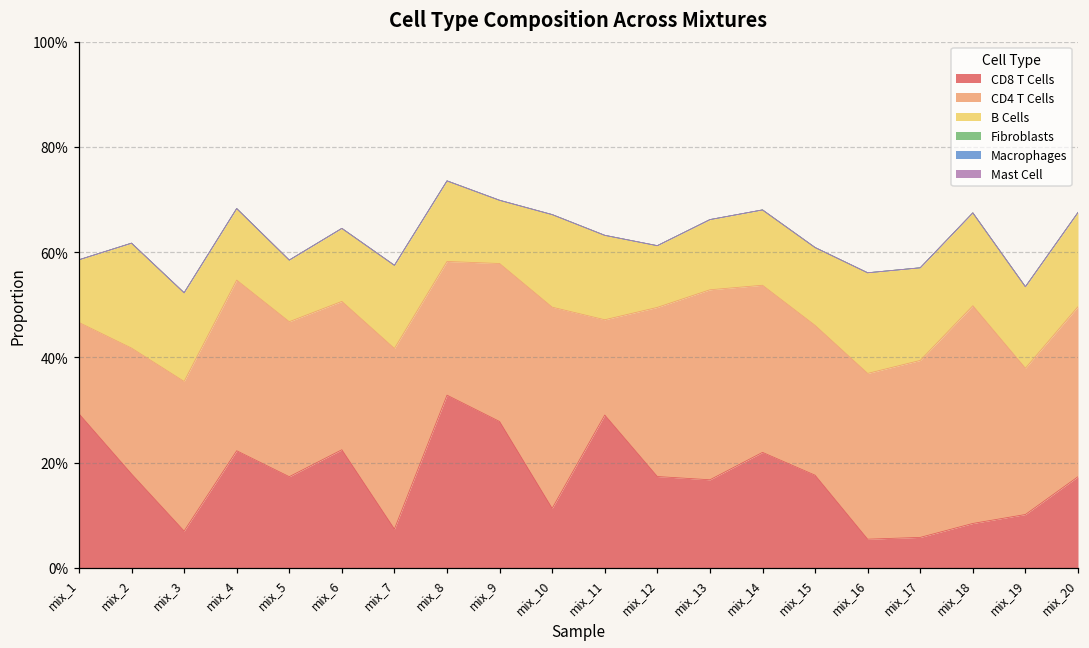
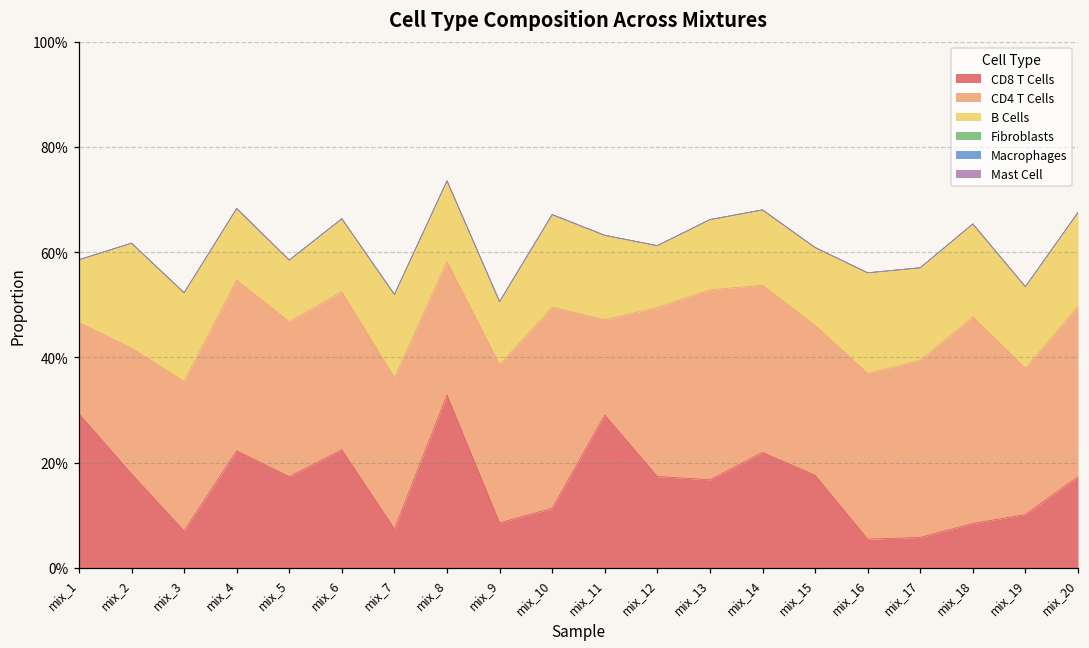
  {
    "CD8 T Cells": {
      "mix_1": "29%",
      "mix_2": "18%",
      "mix_3": "7%",
      "mix_4": "22%",
      "mix_5": "17%",
      "mix_6": "22%",
      "mix_7": "7%",
      "mix_8": "33%",
-     "mix_9": "28%",
+     "mix_9": "9%",
      "mix_10": "11%",
      "mix_11": "29%",
      "mix_12": "17%",
      "mix_13": "17%",
      "mix_14": "22%",
      "mix_15": "18%",
      "mix_16": "5%",
      "mix_17": "6%",
      "mix_18": "8%",
      "mix_19": "10%",
      "mix_20": "17%"
    },
    "CD4 T Cells": {
      "mix_1": "17%",
      "mix_2": "24%",
      "mix_3": "28%",
      "mix_4": "32%",
      "mix_5": "29%",
-     "mix_6": "28%",
-     "mix_7": "34%",
+     "mix_6": "30%",
+     "mix_7": "29%",
      "mix_8": "25%",
      "mix_9": "30%",
      "mix_10": "38%",
      "mix_11": "18%",
      "mix_12": "32%",
      "mix_13": "36%",
      "mix_14": "32%",
      "mix_15": "28%",
      "mix_16": "32%",
      "mix_17": "34%",
-     "mix_18": "41%",
+     "mix_18": "39%",
      "mix_19": "28%",
      "mix_20": "32%"
    }
  }
